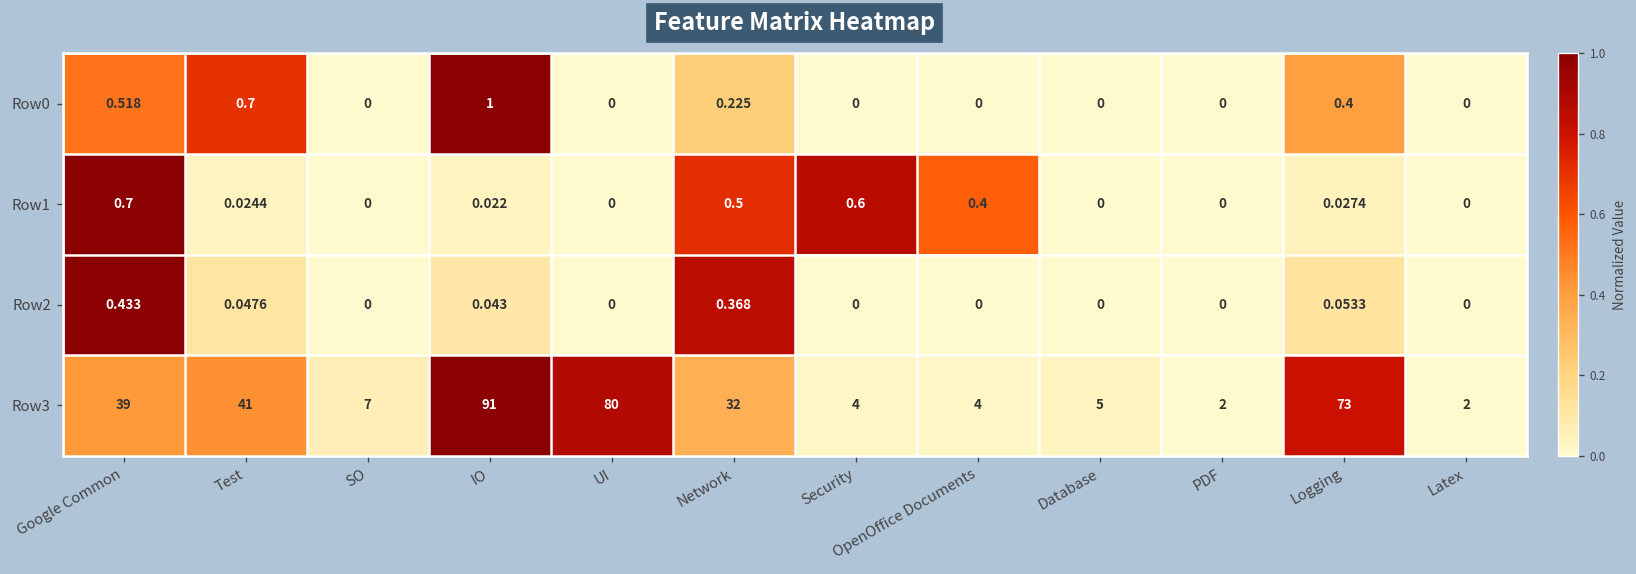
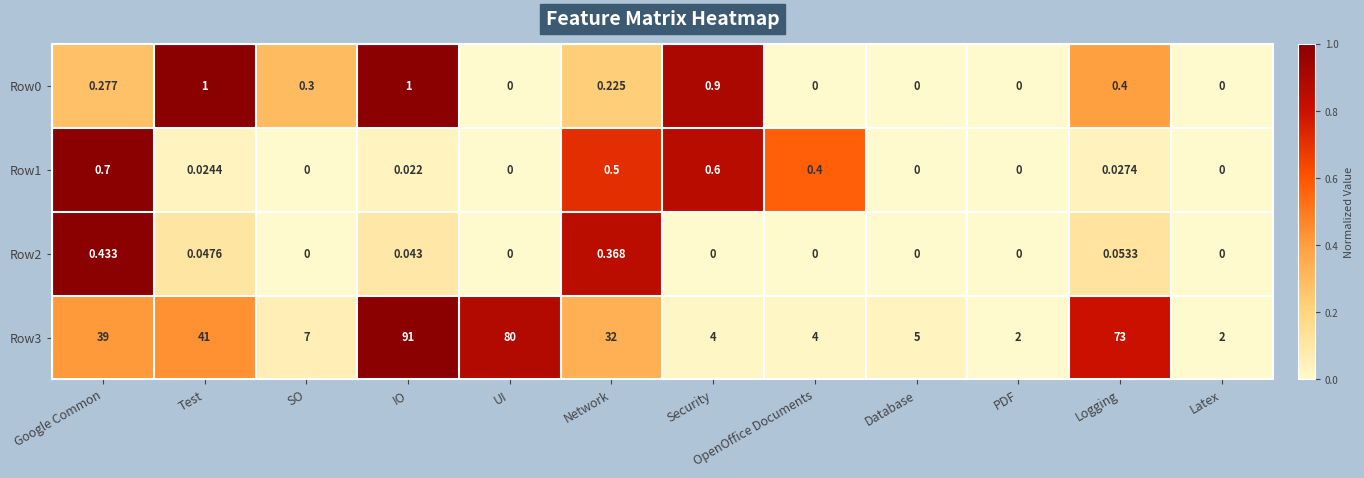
  {
    "Row0": {
-     "Google Common": 0.518,
-     "Test": 0.7,
-     "SO": 0,
+     "Google Common": 0.277,
+     "Test": 1,
+     "SO": 0.3,
      "IO": 1,
      "UI": 0,
      "Network": 0.225,
-     "Security": 0,
+     "Security": 0.9,
      "OpenOffice Documents": 0,
      "Database": 0,
      "PDF": 0,
      "Logging": 0.4,
      "Latex": 0
    },
    "Row1": {
      "Google Common": 0.7,
      "Test": 0.0244,
      "SO": 0,
      "IO": 0.022,
      "UI": 0,
      "Network": 0.5,
      "Security": 0.6,
      "OpenOffice Documents": 0.4,
      "Database": 0,
      "PDF": 0,
      "Logging": 0.0274,
      "Latex": 0
    },
    "Row2": {
      "Google Common": 0.433,
      "Test": 0.0476,
      "SO": 0,
      "IO": 0.043,
      "UI": 0,
      "Network": 0.368,
      "Security": 0,
      "OpenOffice Documents": 0,
      "Database": 0,
      "PDF": 0,
      "Logging": 0.0533,
      "Latex": 0
    },
    "Row3": {
      "Google Common": 39,
      "Test": 41,
      "SO": 7,
      "IO": 91,
      "UI": 80,
      "Network": 32,
      "Security": 4,
      "OpenOffice Documents": 4,
      "Database": 5,
      "PDF": 2,
      "Logging": 73,
      "Latex": 2
    }
  }
